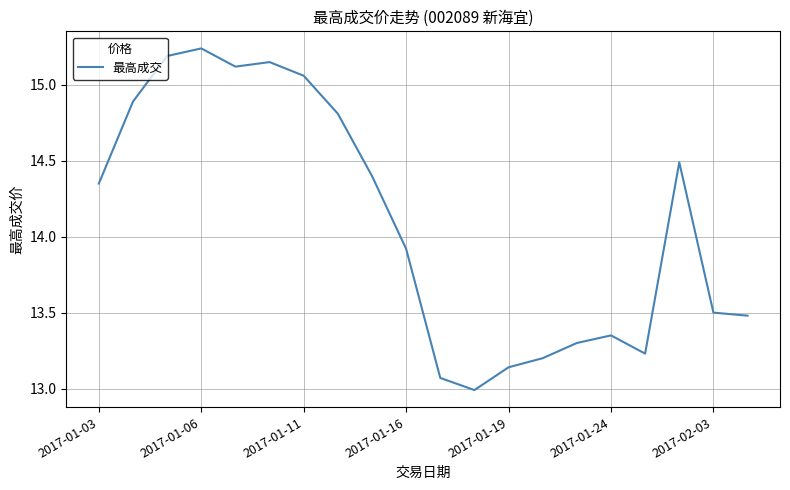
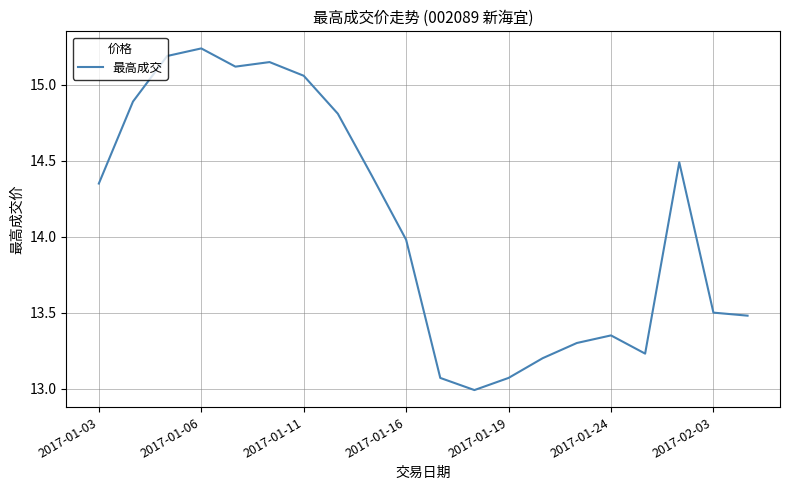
  {
    "2017-01-03": 14.35,
    "2017-01-06": 15.24,
    "2017-01-11": 15.06,
-   "2017-01-16": 13.92,
-   "2017-01-19": 13.14,
+   "2017-01-16": 13.98,
+   "2017-01-19": 13.07,
    "2017-01-24": 13.35,
    "2017-02-03": 13.50
  }
